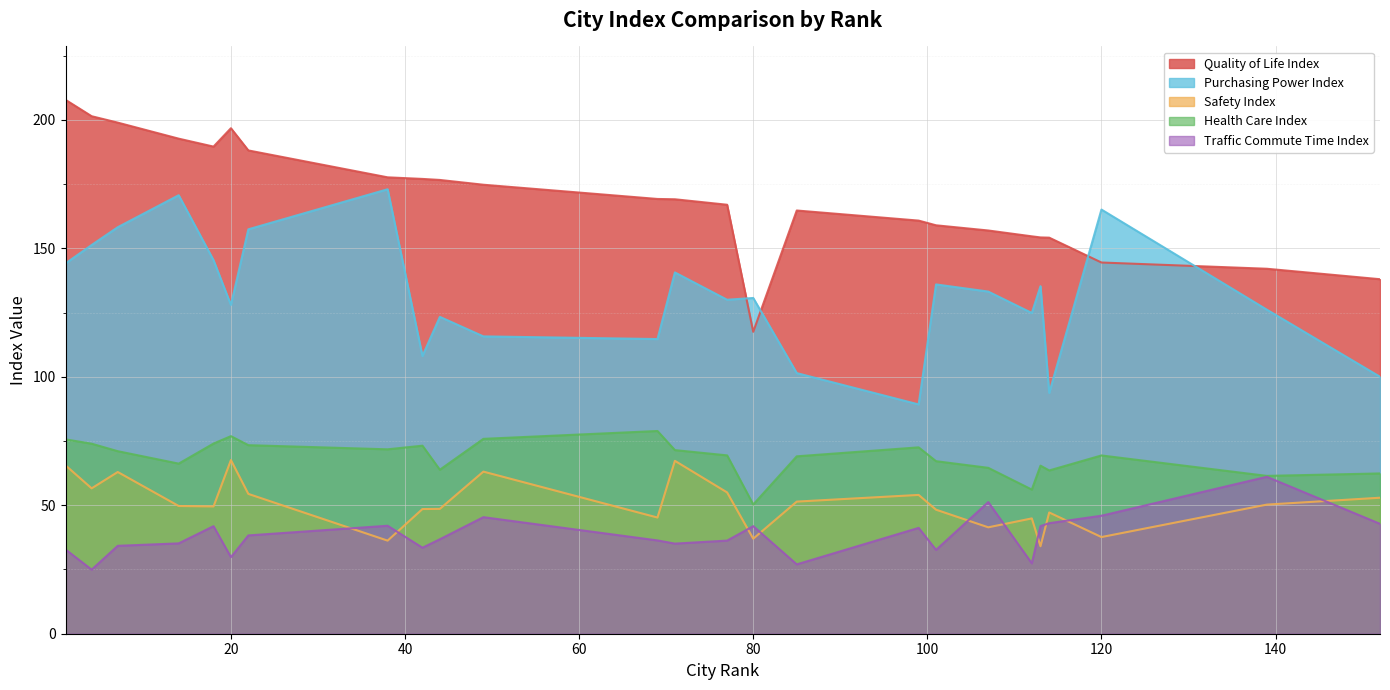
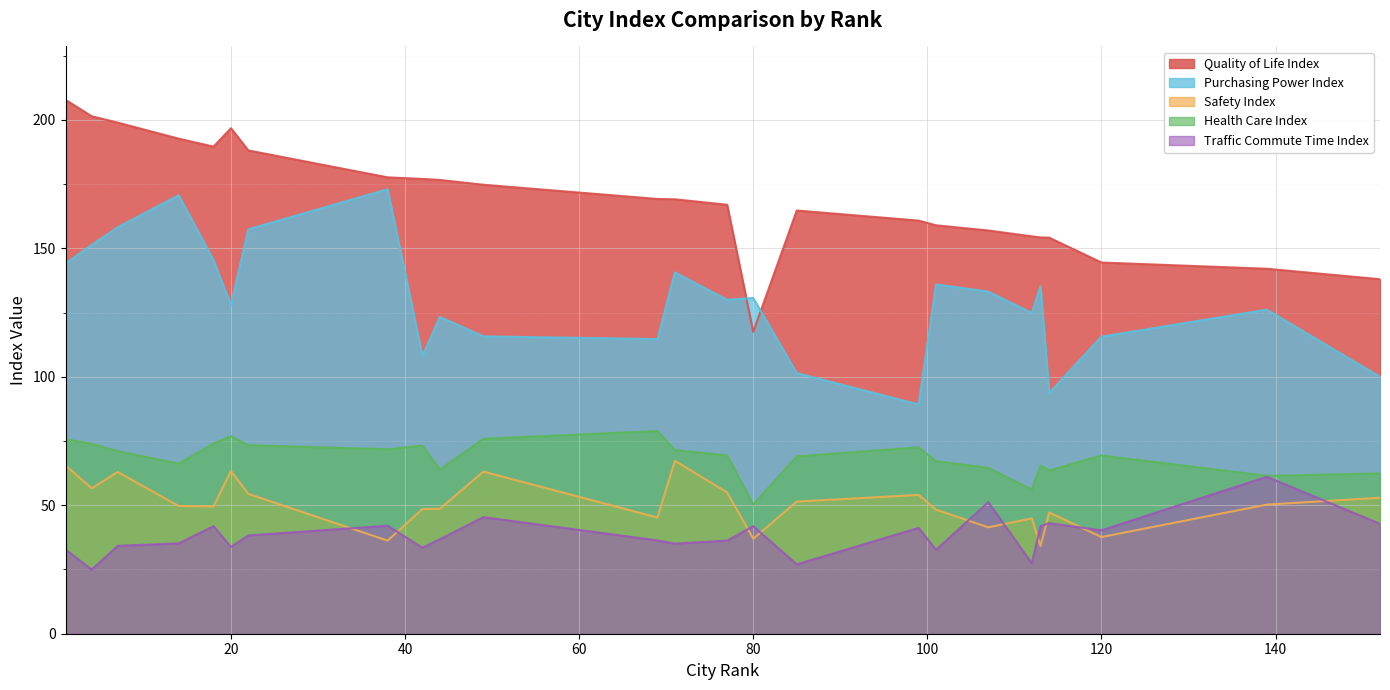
  {
    "Quality of Life Index": {
      "20": 197,
      "80": 118,
      "120": 144
    },
    "Purchasing Power Index": {
      "20": 128,
      "80": 131,
-     "120": 165
+     "120": 116
    },
    "Safety Index": {
-     "20": 68,
+     "20": 63,
      "80": 37,
      "120": 38
    },
    "Health Care Index": {
      "20": 77,
      "80": 50,
      "120": 69
    },
    "Traffic Commute Time Index": {
-     "20": 30,
+     "20": 34,
      "80": 42,
-     "120": 46
+     "120": 40
    }
  }
